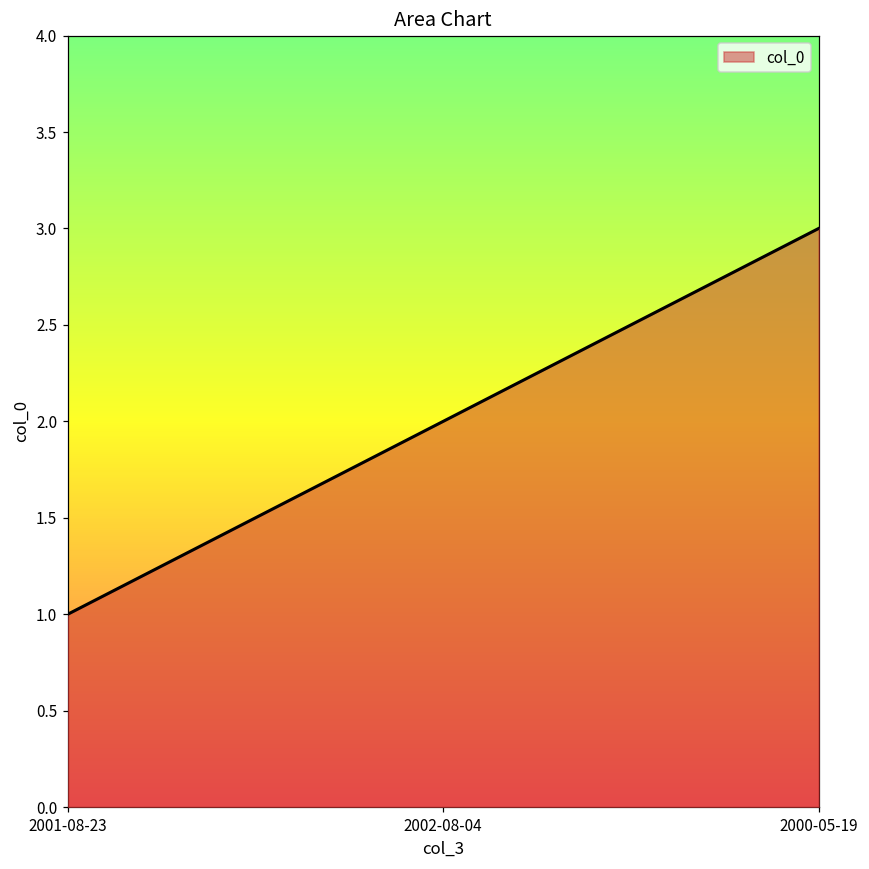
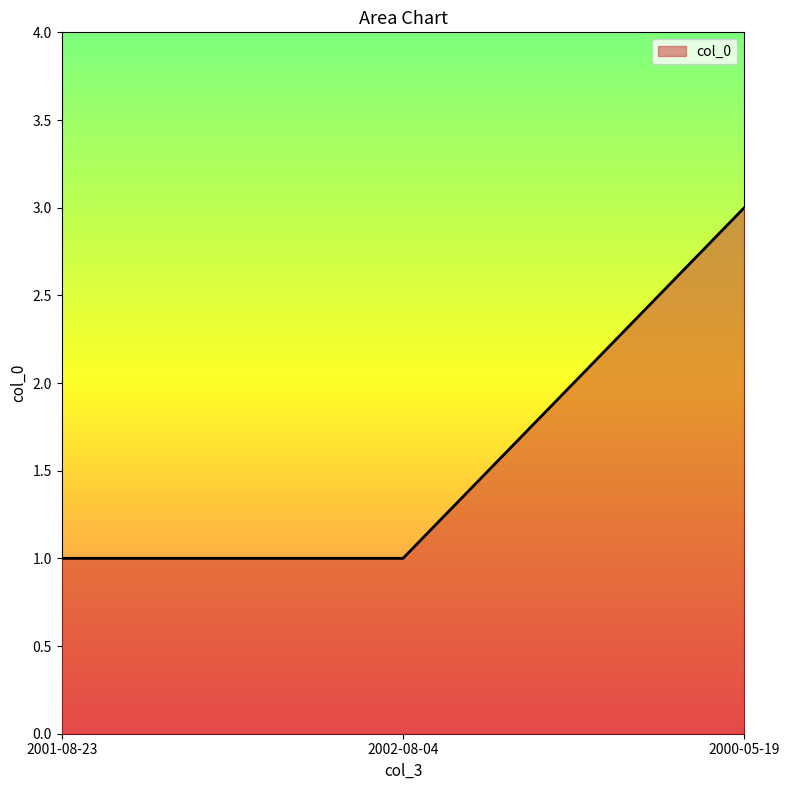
  {
    "2001-08-23": 1,
-   "2002-08-04": 2,
+   "2002-08-04": 1,
    "2000-05-19": 3
  }
